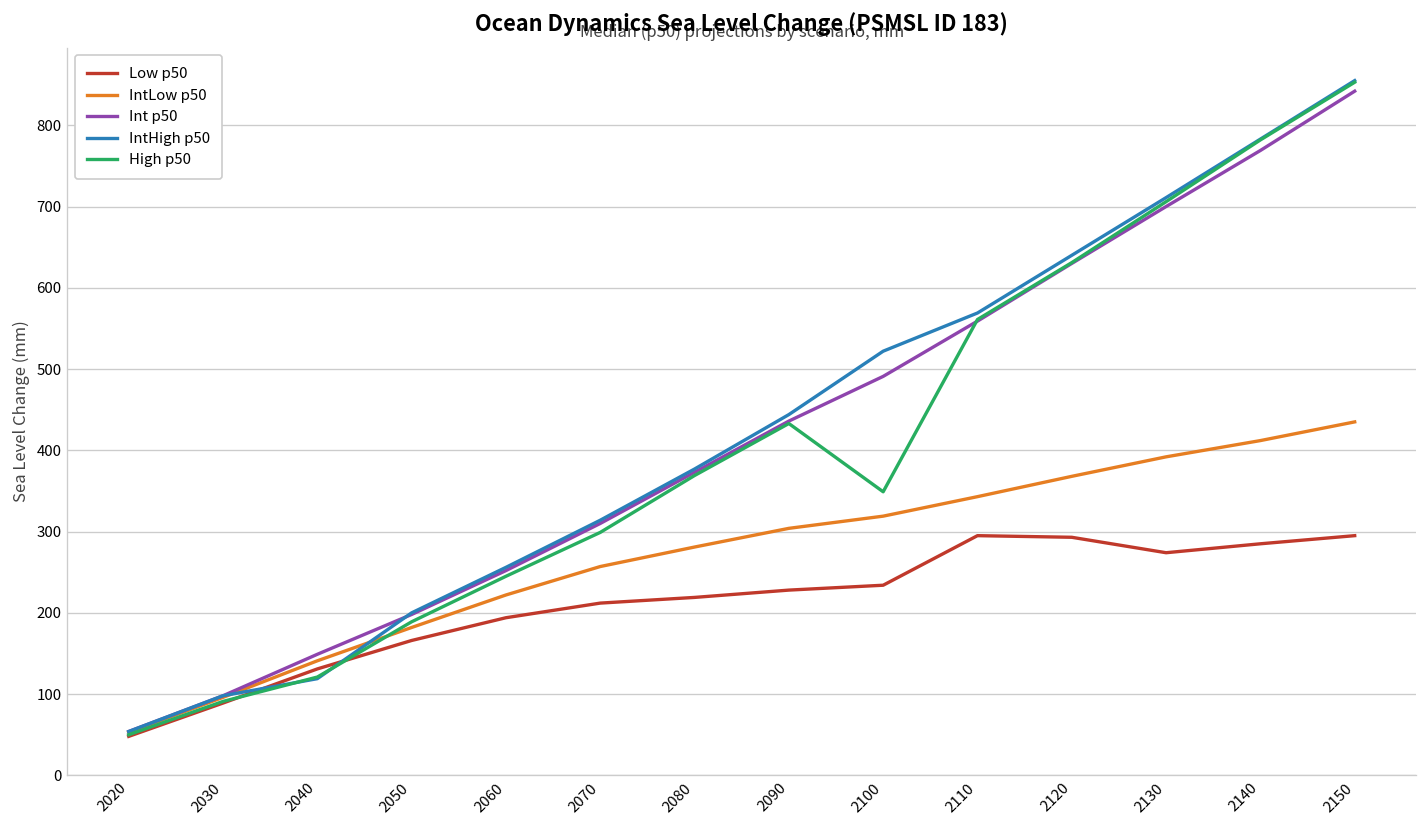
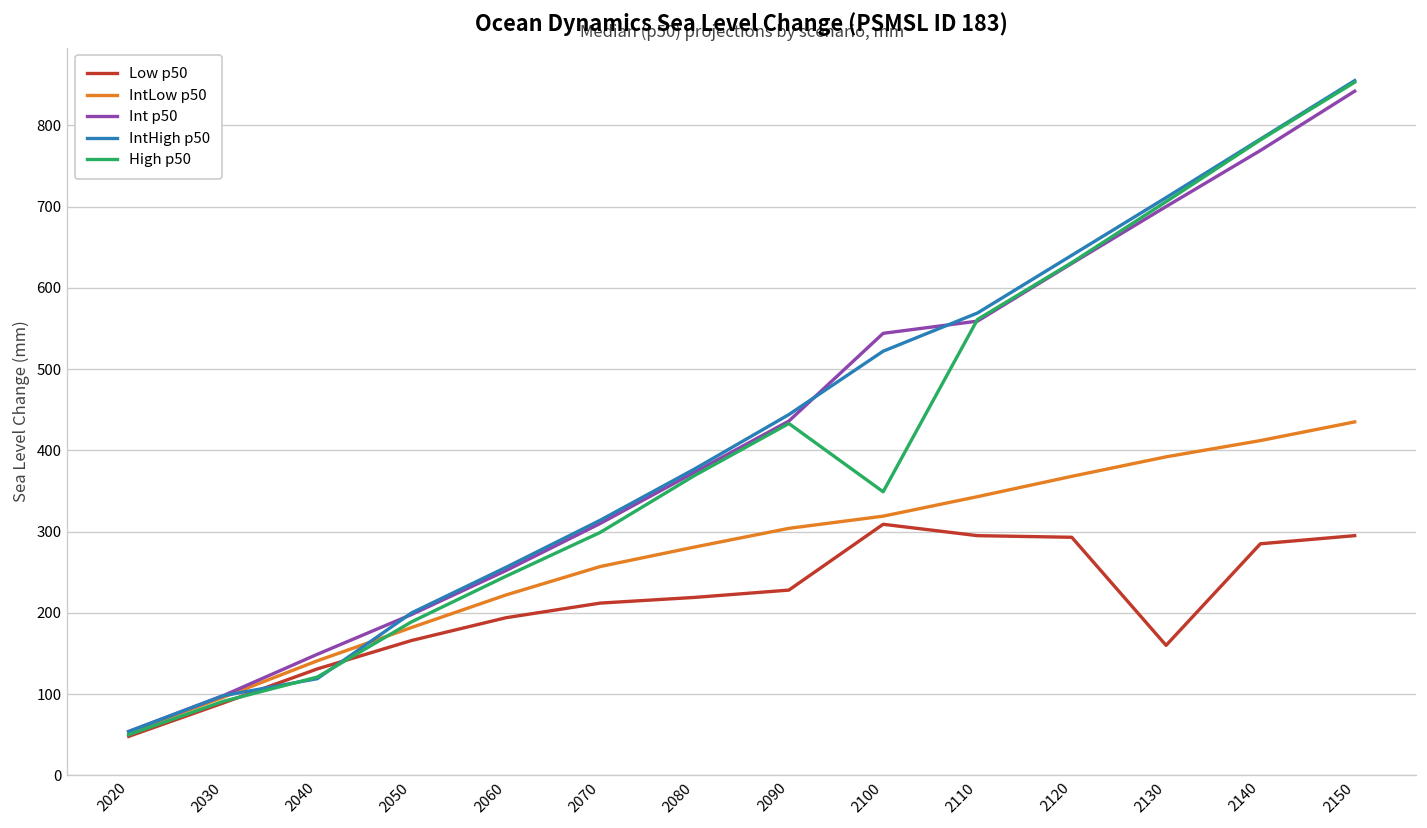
  {
    "Low p50": {
      "2040": 130,
      "2050": 170,
      "2060": 190,
      "2070": 210,
      "2080": 220,
      "2090": 230,
-     "2100": 230,
+     "2100": 310,
      "2110": 300,
      "2120": 290,
-     "2130": 270,
+     "2130": 160,
      "2140": 290,
      "2150": 300
    },
    "IntLow p50": {
      "2040": 140,
      "2050": 180,
      "2060": 220,
      "2070": 260,
      "2080": 280,
      "2090": 300,
      "2100": 320,
      "2110": 340,
      "2120": 370,
      "2130": 390,
      "2140": 410,
      "2150": 440
    },
    "Int p50": {
      "2040": 150,
      "2060": 250,
      "2070": 310,
      "2080": 370,
-     "2100": 490,
+     "2100": 540,
      "2130": 700,
      "2140": 770,
      "2150": 840
    },
    "IntHigh p50": {
      "2060": 260,
      "2070": 310,
      "2080": 380,
      "2090": 440,
      "2100": 520,
      "2110": 570,
      "2120": 640,
      "2130": 710
    },
    "High p50": {
      "2050": 190,
      "2060": 250,
      "2070": 300,
      "2080": 370,
      "2100": 350,
      "2130": 710
    }
  }
